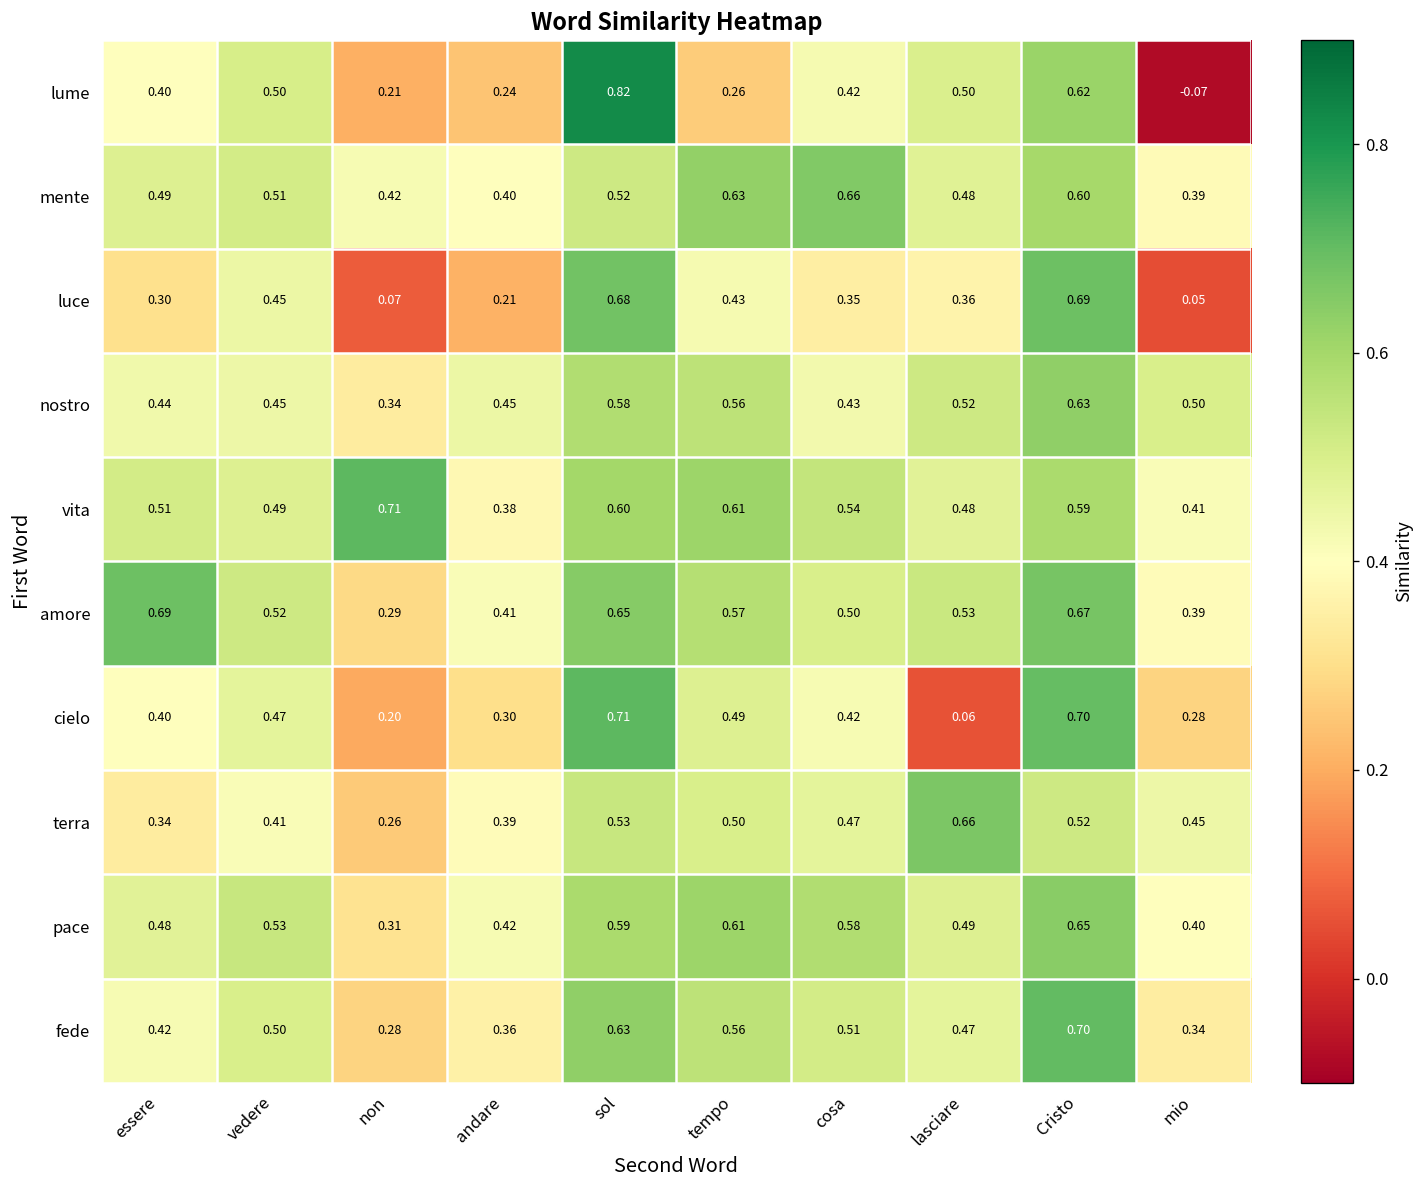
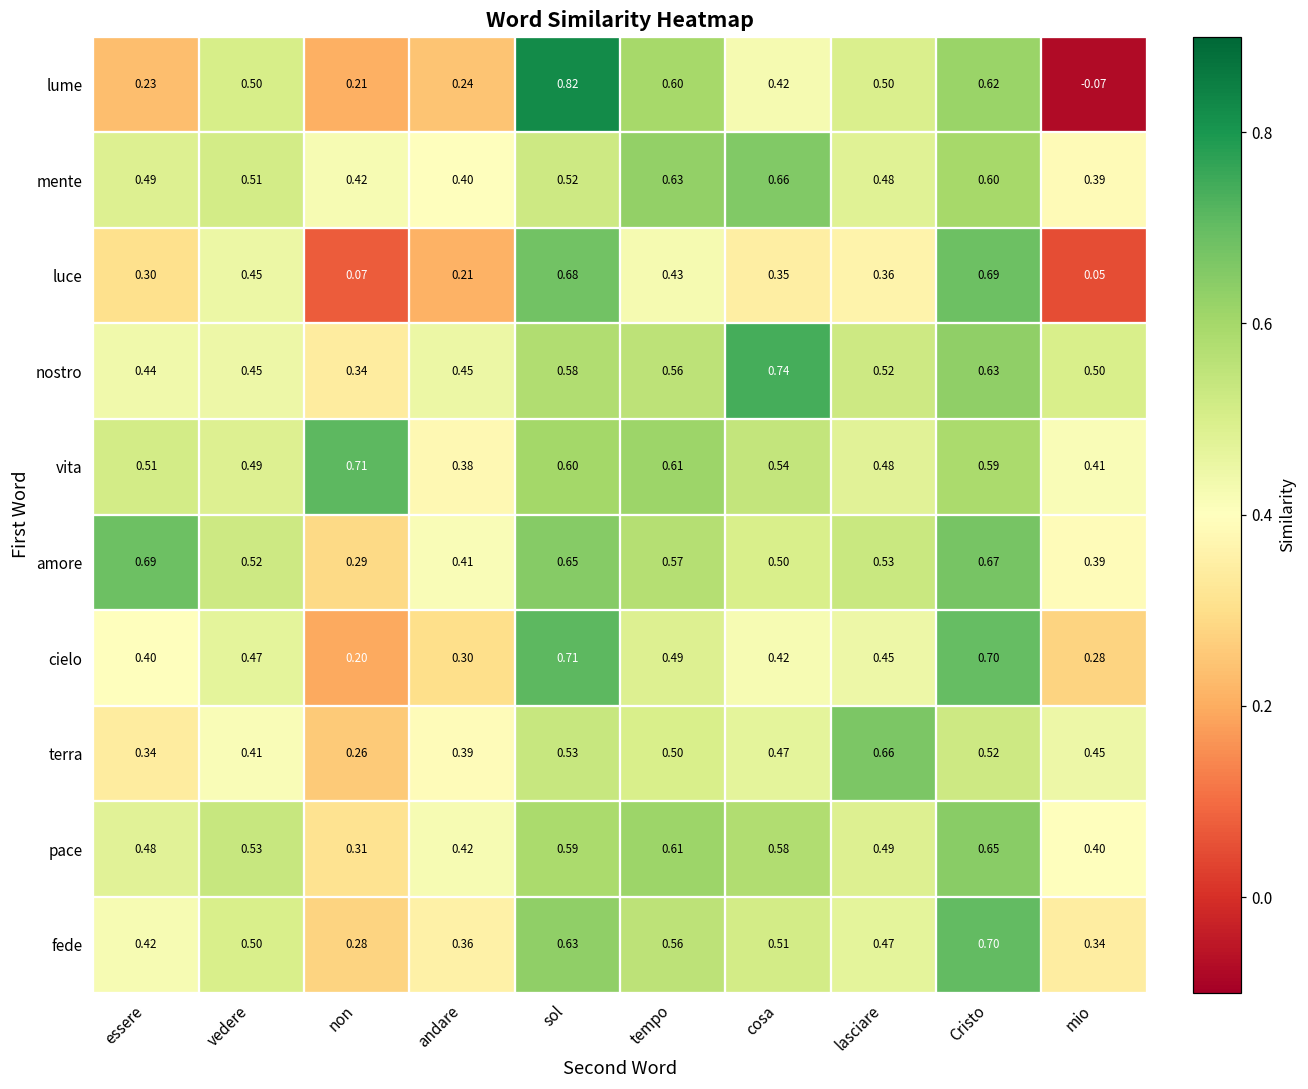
  {
    "lume": {
-     "essere": 0.40,
+     "essere": 0.23,
      "vedere": 0.50,
      "non": 0.21,
      "andare": 0.24,
      "sol": 0.82,
-     "tempo": 0.26,
+     "tempo": 0.60,
      "cosa": 0.42,
      "lasciare": 0.50,
      "Cristo": 0.62,
      "mio": -0.07
    },
    "mente": {
      "essere": 0.49,
      "vedere": 0.51,
      "non": 0.42,
      "andare": 0.40,
      "sol": 0.52,
      "tempo": 0.63,
      "cosa": 0.66,
      "lasciare": 0.48,
      "Cristo": 0.60,
      "mio": 0.39
    },
    "luce": {
      "essere": 0.30,
      "vedere": 0.45,
      "non": 0.07,
      "andare": 0.21,
      "sol": 0.68,
      "tempo": 0.43,
      "cosa": 0.35,
      "lasciare": 0.36,
      "Cristo": 0.69,
      "mio": 0.05
    },
    "nostro": {
      "essere": 0.44,
      "vedere": 0.45,
      "non": 0.34,
      "andare": 0.45,
      "sol": 0.58,
      "tempo": 0.56,
-     "cosa": 0.43,
+     "cosa": 0.74,
      "lasciare": 0.52,
      "Cristo": 0.63,
      "mio": 0.50
    },
    "vita": {
      "essere": 0.51,
      "vedere": 0.49,
      "non": 0.71,
      "andare": 0.38,
      "sol": 0.60,
      "tempo": 0.61,
      "cosa": 0.54,
      "lasciare": 0.48,
      "Cristo": 0.59,
      "mio": 0.41
    },
    "amore": {
      "essere": 0.69,
      "vedere": 0.52,
      "non": 0.29,
      "andare": 0.41,
      "sol": 0.65,
      "tempo": 0.57,
      "cosa": 0.50,
      "lasciare": 0.53,
      "Cristo": 0.67,
      "mio": 0.39
    },
    "cielo": {
      "essere": 0.40,
      "vedere": 0.47,
      "non": 0.20,
      "andare": 0.30,
      "sol": 0.71,
      "tempo": 0.49,
      "cosa": 0.42,
-     "lasciare": 0.06,
+     "lasciare": 0.45,
      "Cristo": 0.70,
      "mio": 0.28
    },
    "terra": {
      "essere": 0.34,
      "vedere": 0.41,
      "non": 0.26,
      "andare": 0.39,
      "sol": 0.53,
      "tempo": 0.50,
      "cosa": 0.47,
      "lasciare": 0.66,
      "Cristo": 0.52,
      "mio": 0.45
    },
    "pace": {
      "essere": 0.48,
      "vedere": 0.53,
      "non": 0.31,
      "andare": 0.42,
      "sol": 0.59,
      "tempo": 0.61,
      "cosa": 0.58,
      "lasciare": 0.49,
      "Cristo": 0.65,
      "mio": 0.40
    },
    "fede": {
      "essere": 0.42,
      "vedere": 0.50,
      "non": 0.28,
      "andare": 0.36,
      "sol": 0.63,
      "tempo": 0.56,
      "cosa": 0.51,
      "lasciare": 0.47,
      "Cristo": 0.70,
      "mio": 0.34
    }
  }
